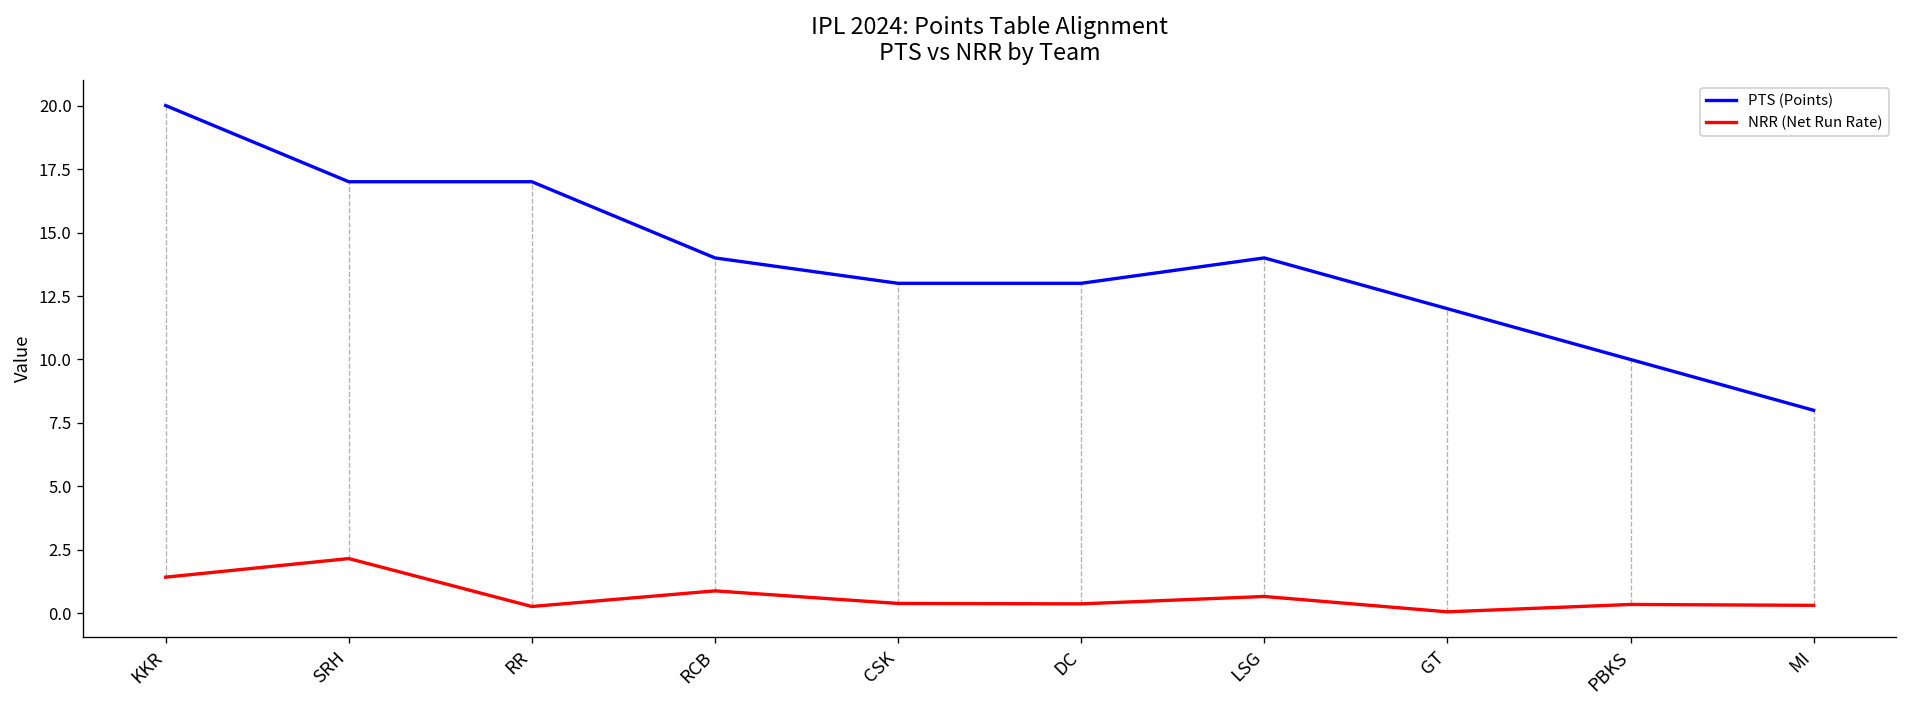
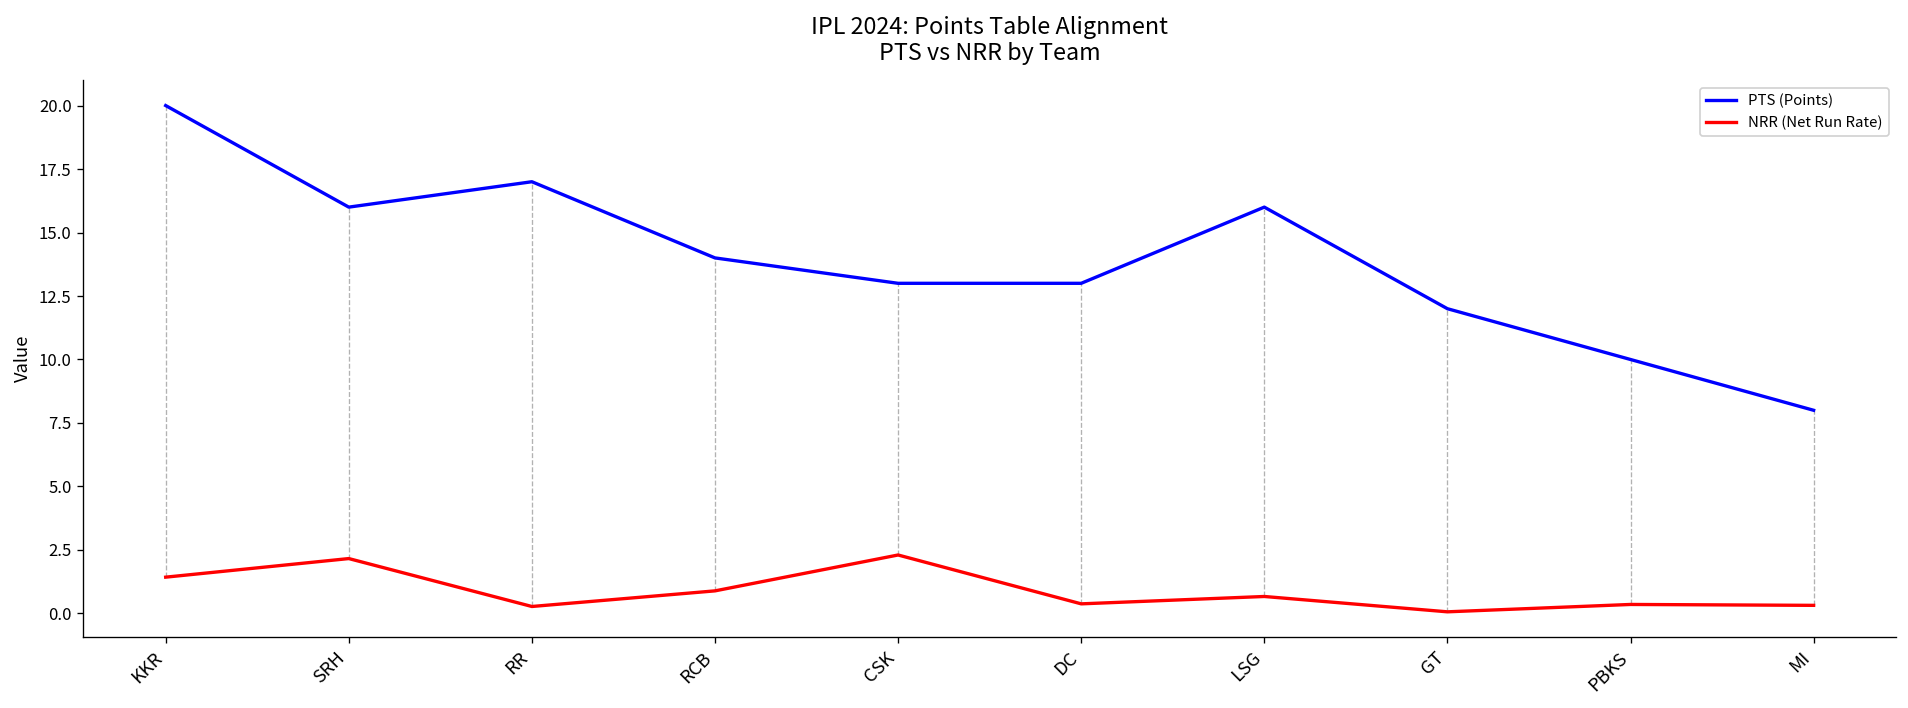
  {
    "PTS (Points)": {
-     "SRH": 17,
-     "LSG": 14
+     "SRH": 16,
+     "LSG": 16
    },
    "NRR (Net Run Rate)": {
-     "CSK": 0.4
+     "CSK": 2.3
    }
  }
